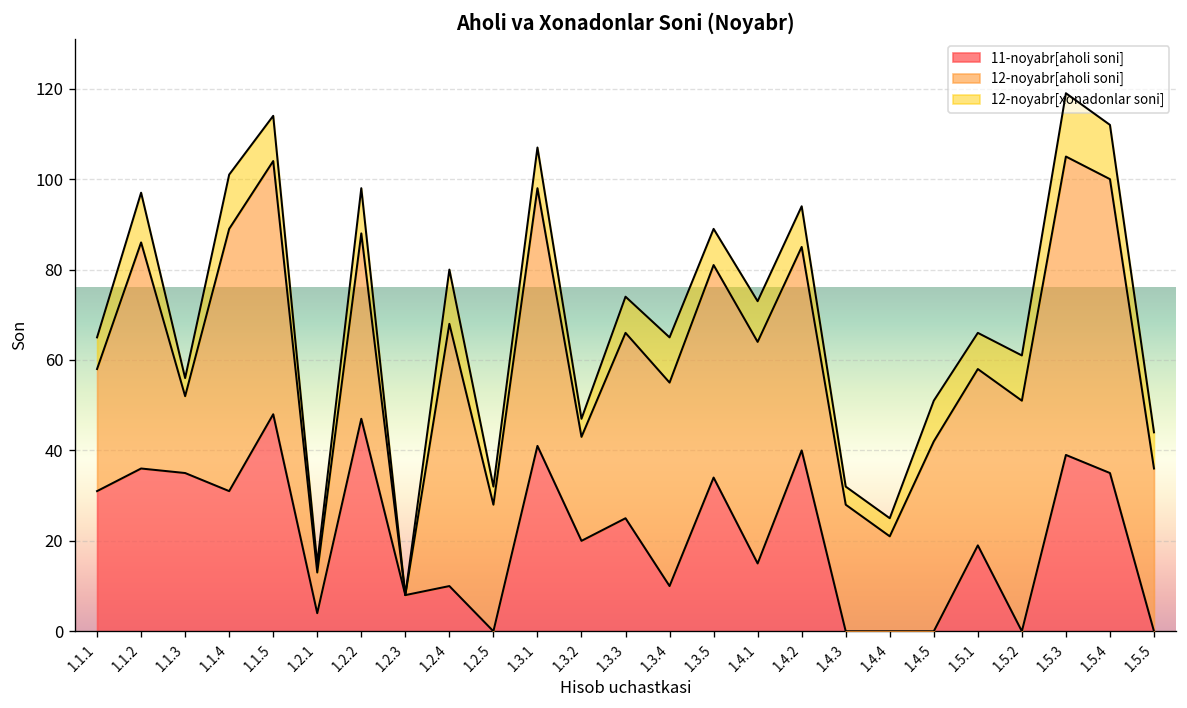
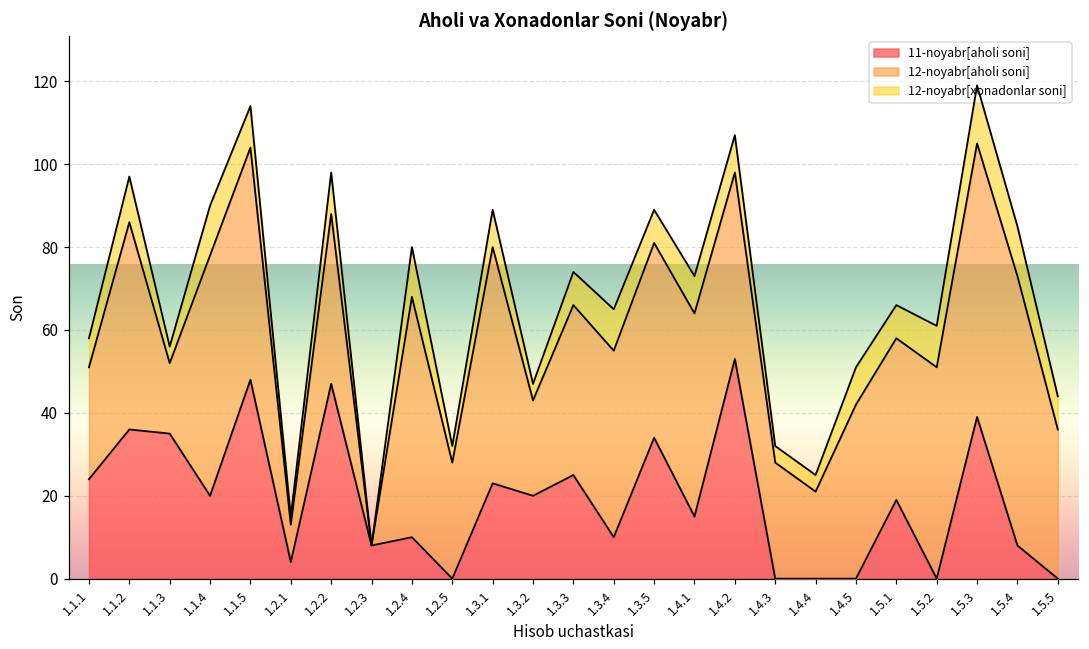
  {
    "11-noyabr[aholi soni]": {
-     "1.1.1": 31,
+     "1.1.1": 24,
      "1.1.2": 36,
      "1.1.3": 35,
-     "1.1.4": 31,
+     "1.1.4": 20,
      "1.1.5": 48,
      "1.2.1": 4,
      "1.2.2": 47,
      "1.2.4": 10,
      "1.2.5": 0,
-     "1.3.1": 41,
+     "1.3.1": 23,
      "1.3.2": 20,
      "1.3.3": 25,
      "1.3.4": 10,
      "1.3.5": 34,
      "1.4.1": 15,
-     "1.4.2": 40,
+     "1.4.2": 53,
      "1.4.3": 0,
      "1.4.4": 0,
      "1.4.5": 0,
      "1.5.1": 19,
      "1.5.2": 0,
      "1.5.3": 39,
-     "1.5.4": 35,
+     "1.5.4": 8,
      "1.5.5": 0
    }
  }
